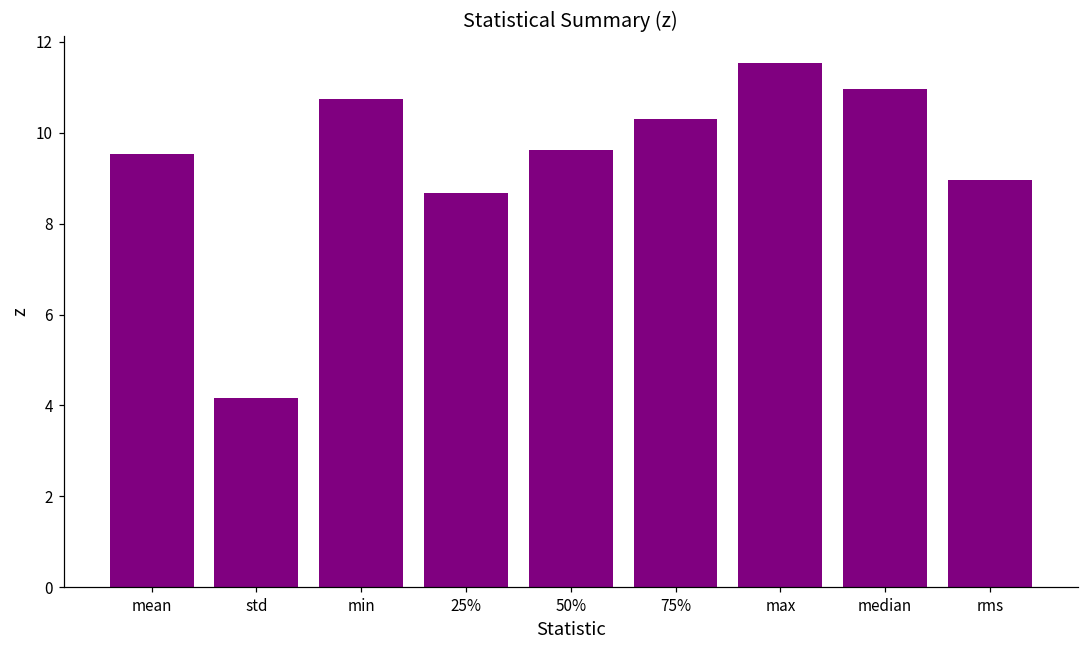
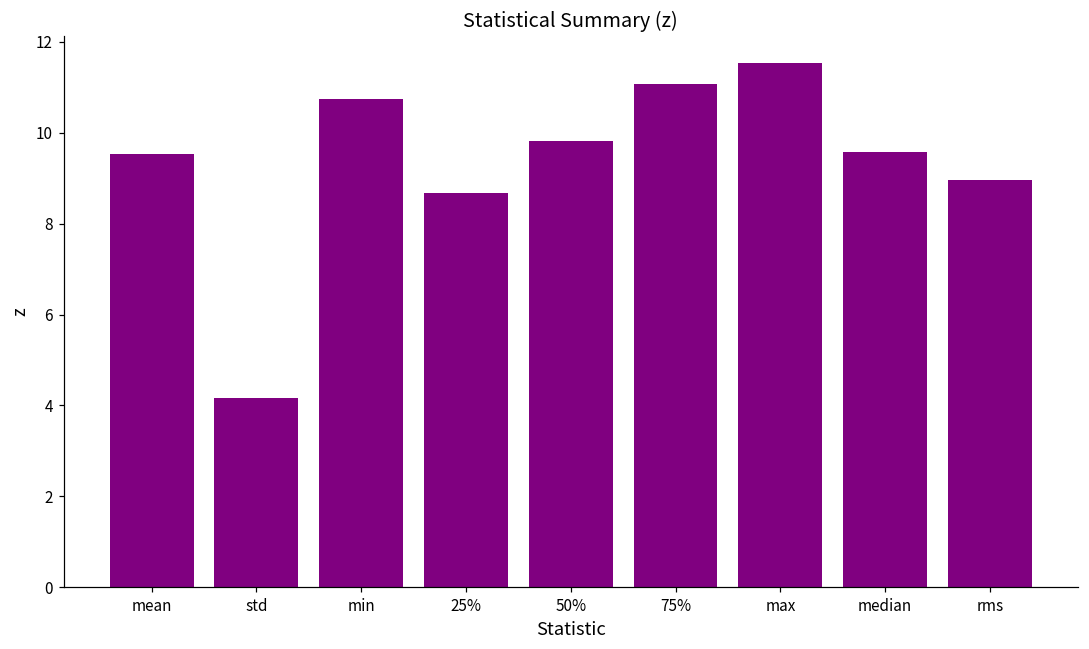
  {
    "mean": 9.5,
    "std": 4.2,
    "min": 10.7,
    "25%": 8.7,
-   "50%": 9.6,
-   "75%": 10.3,
+   "50%": 9.8,
+   "75%": 11.1,
    "max": 11.5,
-   "median": 11.0,
+   "median": 9.6,
    "rms": 9.0
  }
